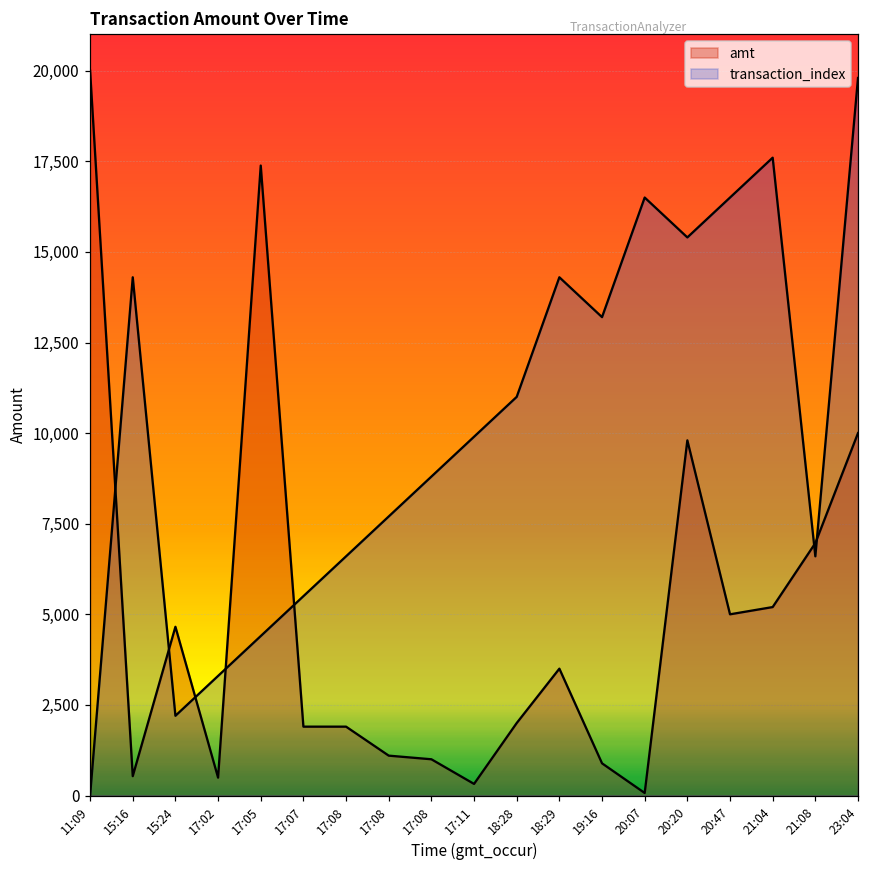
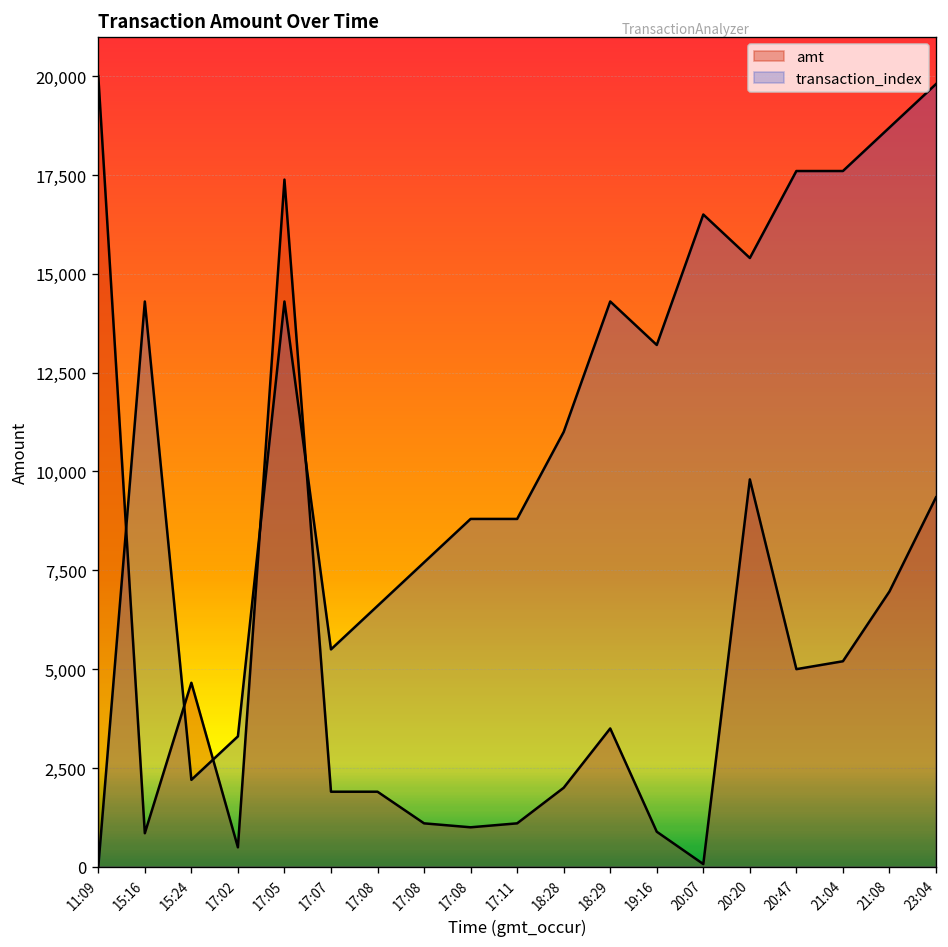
  {
    "amt": {
      "11:09": "20,000",
-     "15:16": "500",
+     "15:16": "900",
      "15:24": "4,700",
      "17:02": "500",
      "17:05": "17,400",
      "17:07": "1,900",
-     "17:11": "300",
+     "17:11": "1,100",
      "18:28": "2,000",
      "18:29": "3,500",
      "19:16": "900",
      "20:07": "100",
      "20:20": "9,800",
      "20:47": "5,000",
      "21:04": "5,200",
      "21:08": "7,000",
-     "23:04": "10,000"
+     "23:04": "9,300"
    },
    "transaction_index": {
      "11:09": "0",
      "15:16": "14,300",
      "15:24": "2,200",
      "17:02": "3,300",
-     "17:05": "4,400",
+     "17:05": "14,300",
      "17:07": "5,500",
-     "17:11": "9,900",
+     "17:11": "8,800",
      "18:28": "11,000",
      "18:29": "14,300",
      "19:16": "13,200",
      "20:07": "16,500",
      "20:20": "15,400",
-     "20:47": "16,500",
+     "20:47": "17,600",
      "21:04": "17,600",
-     "21:08": "6,600",
+     "21:08": "18,700",
      "23:04": "19,800"
    }
  }
